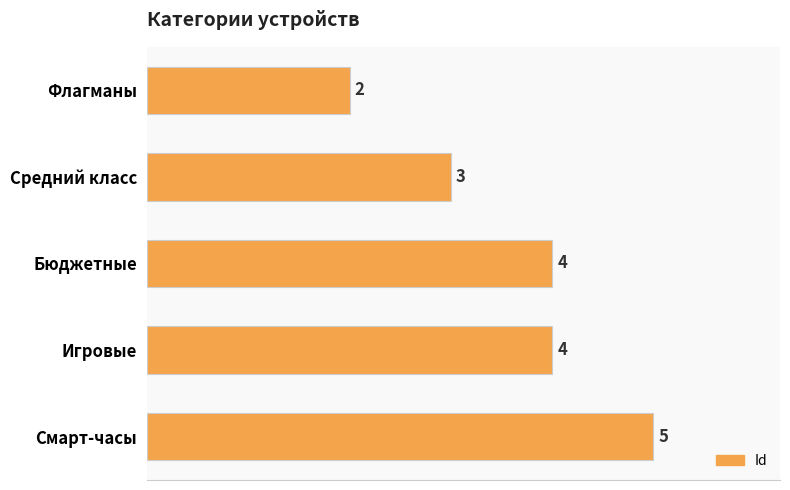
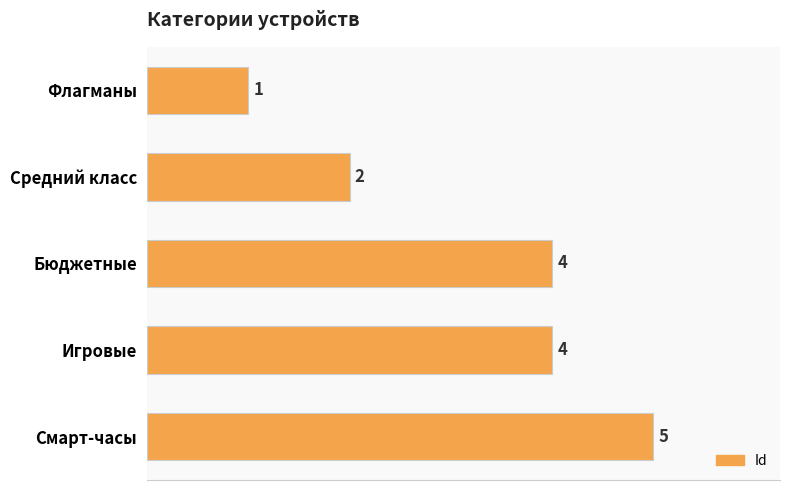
  {
-   "Флагманы": 2,
-   "Средний класс": 3,
+   "Флагманы": 1,
+   "Средний класс": 2,
    "Бюджетные": 4,
    "Игровые": 4,
    "Смарт-часы": 5
  }
